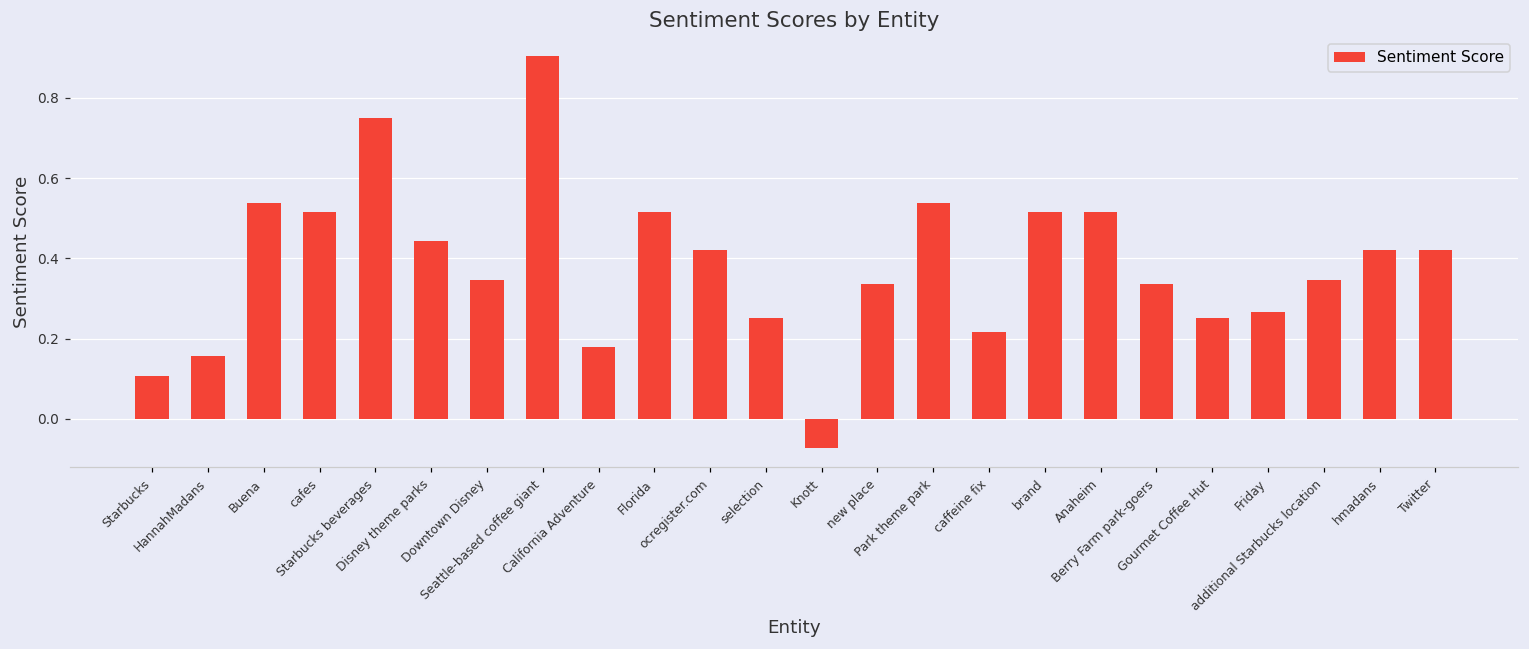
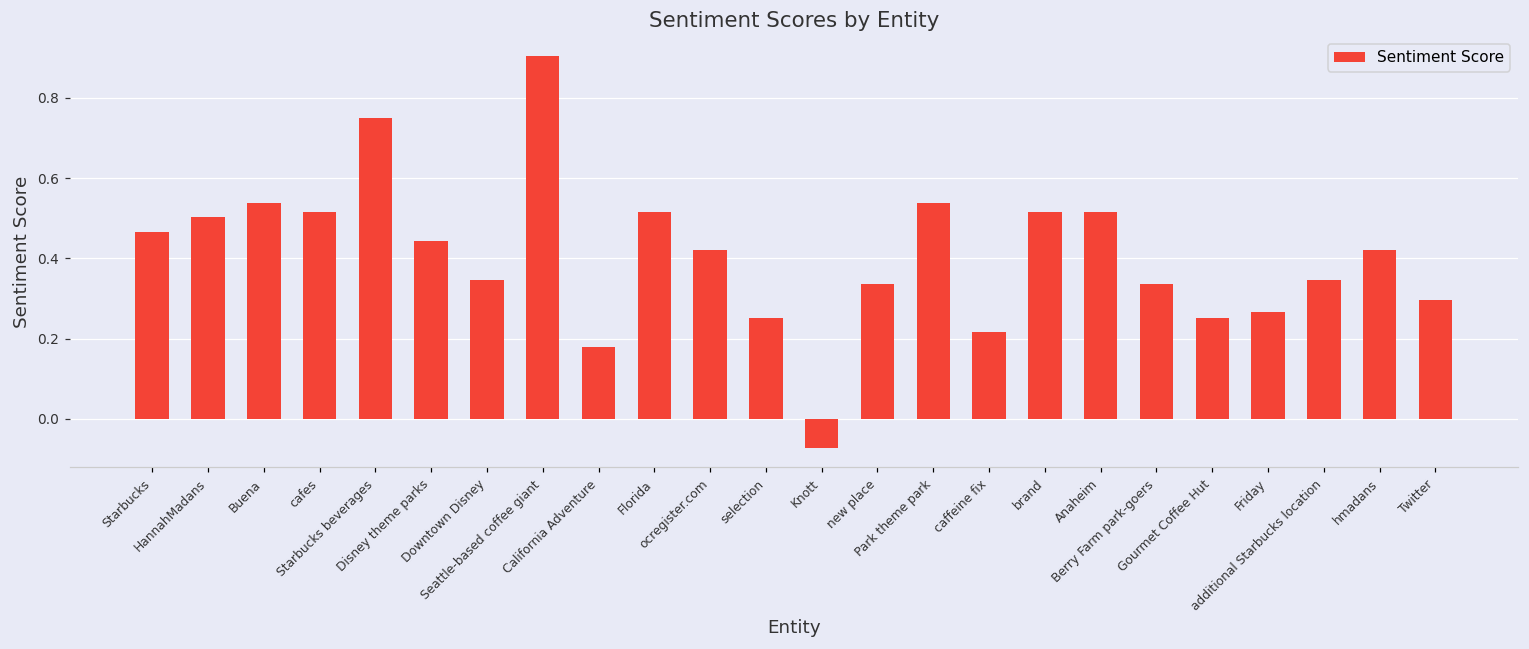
  {
-   "Starbucks": 0.11,
-   "HannahMadans": 0.16,
+   "Starbucks": 0.47,
+   "HannahMadans": 0.50,
    "Buena": 0.54,
    "cafes": 0.52,
    "Starbucks beverages": 0.75,
    "Disney theme parks": 0.44,
    "Downtown Disney": 0.35,
    "Seattle-based coffee giant": 0.90,
    "California Adventure": 0.18,
    "Florida": 0.52,
    "ocregister.com": 0.42,
    "selection": 0.25,
    "Knott": -0.07,
    "new place": 0.34,
    "Park theme park": 0.54,
    "caffeine fix": 0.22,
    "brand": 0.52,
    "Anaheim": 0.52,
    "Berry Farm park-goers": 0.34,
    "Gourmet Coffee Hut": 0.25,
    "Friday": 0.27,
    "additional Starbucks location": 0.35,
    "hmadans": 0.42,
-   "Twitter": 0.42
+   "Twitter": 0.30
  }
